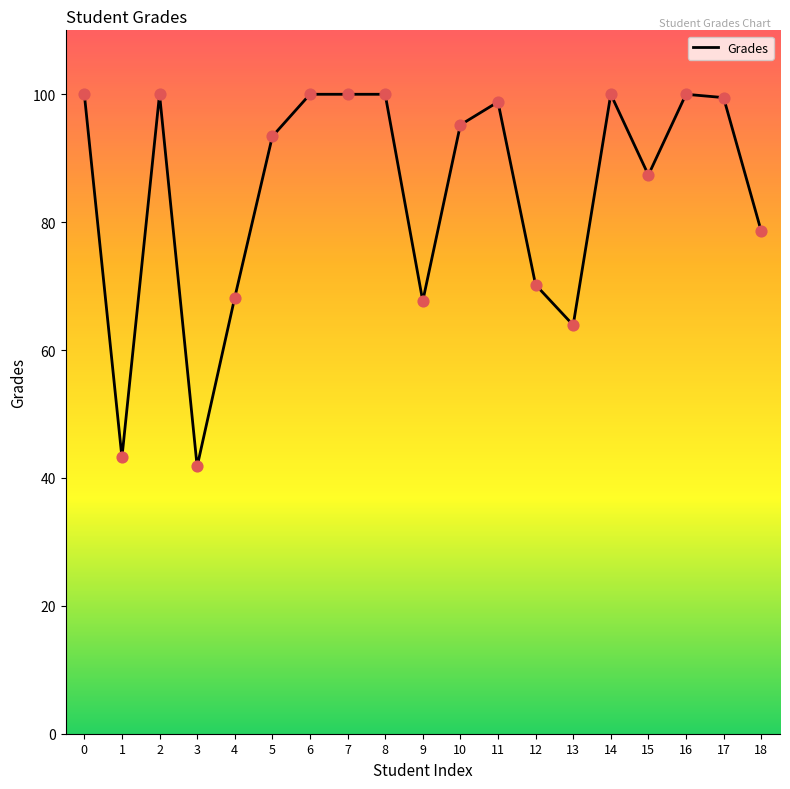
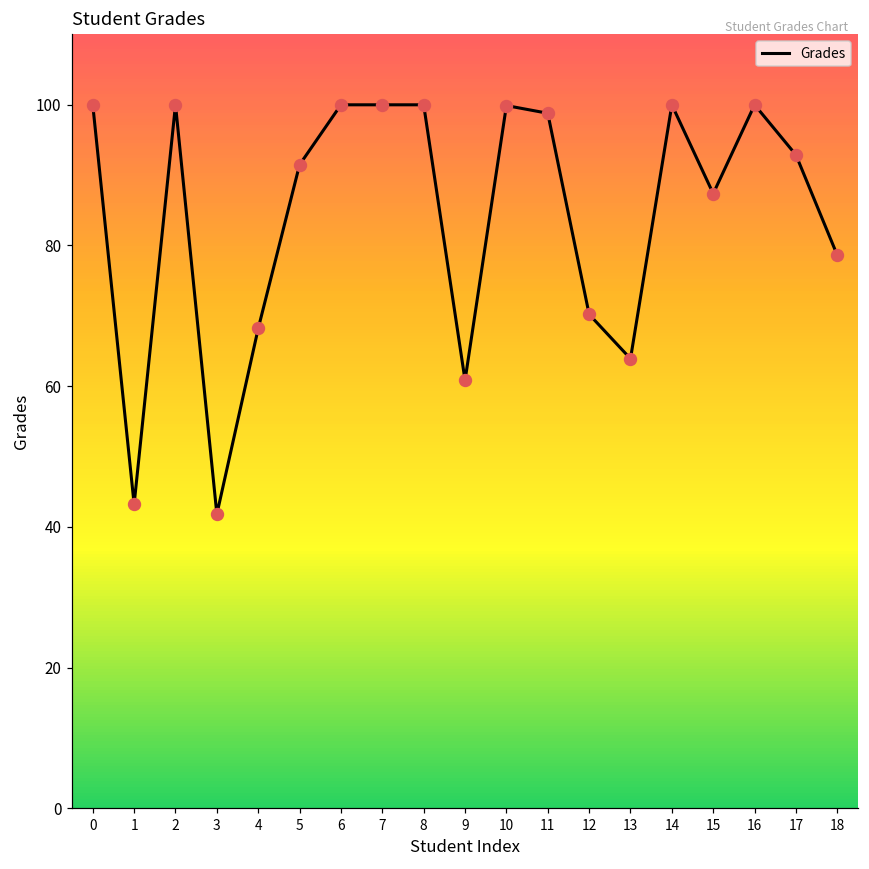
  {
    "0": 100,
    "1": 43,
    "2": 100,
    "3": 42,
    "4": 68,
-   "5": 93,
+   "5": 91,
    "6": 100,
    "7": 100,
    "8": 100,
-   "9": 68,
-   "10": 95,
+   "9": 61,
+   "10": 100,
    "11": 99,
    "12": 70,
    "13": 64,
    "14": 100,
    "15": 87,
    "16": 100,
-   "17": 99,
+   "17": 93,
    "18": 79
  }
